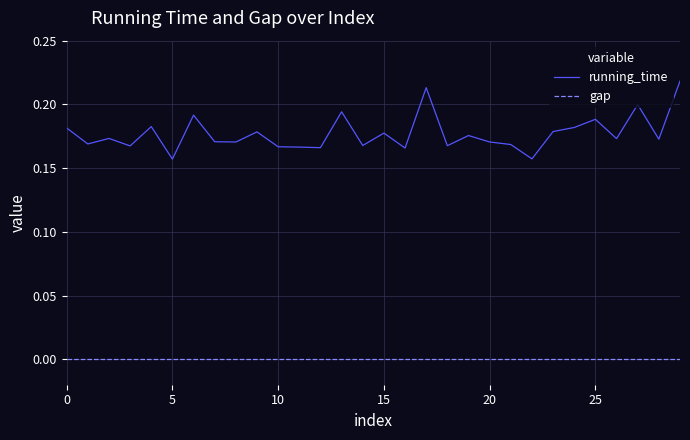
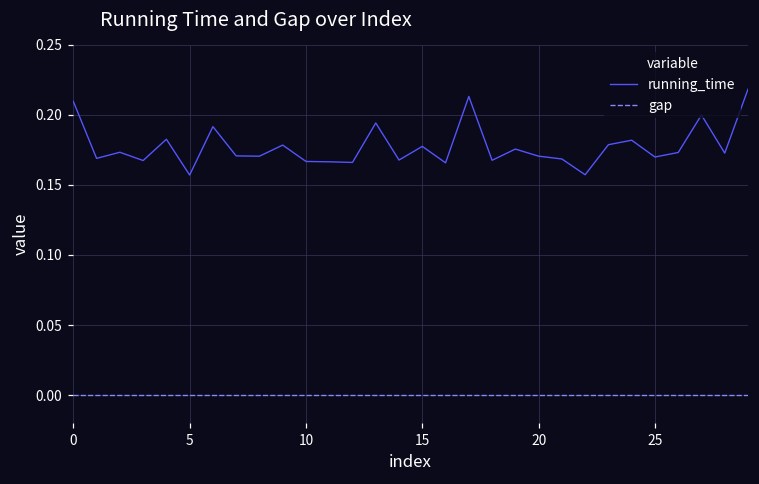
  {
    "running_time": {
-     "0": 0.182,
+     "0": 0.210,
      "5": 0.157,
      "10": 0.167,
      "15": 0.177,
      "20": 0.171,
-     "25": 0.188
+     "25": 0.170
    },
    "gap": {
      "0": 0.000,
      "5": 0.000,
      "10": 0.000,
      "15": 0.000,
      "20": 0.000,
      "25": 0.000
    }
  }
